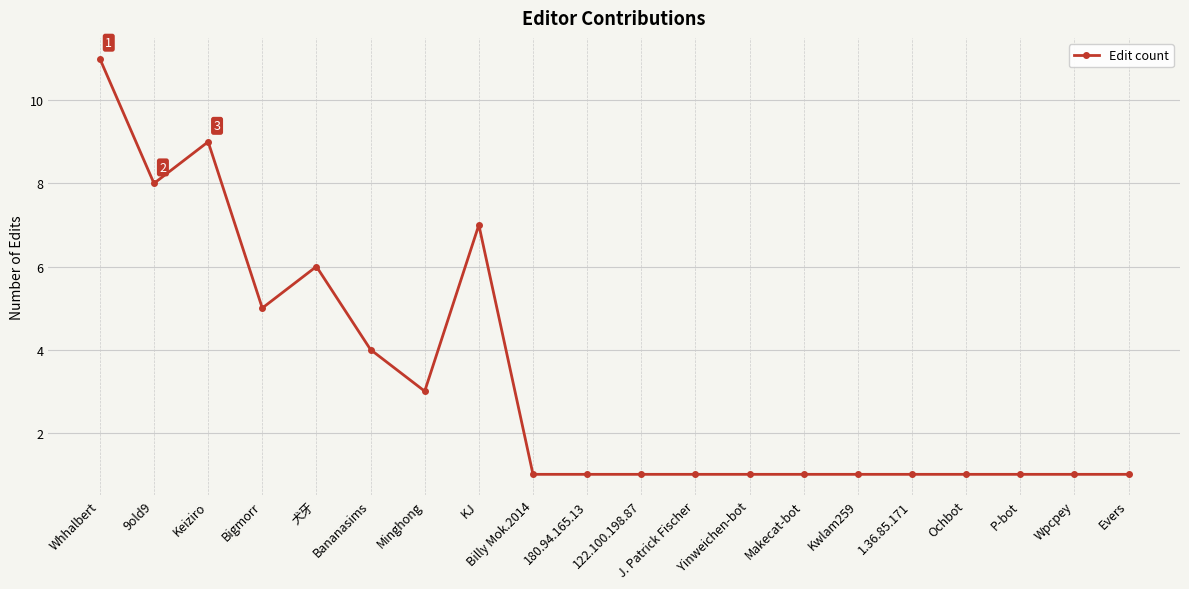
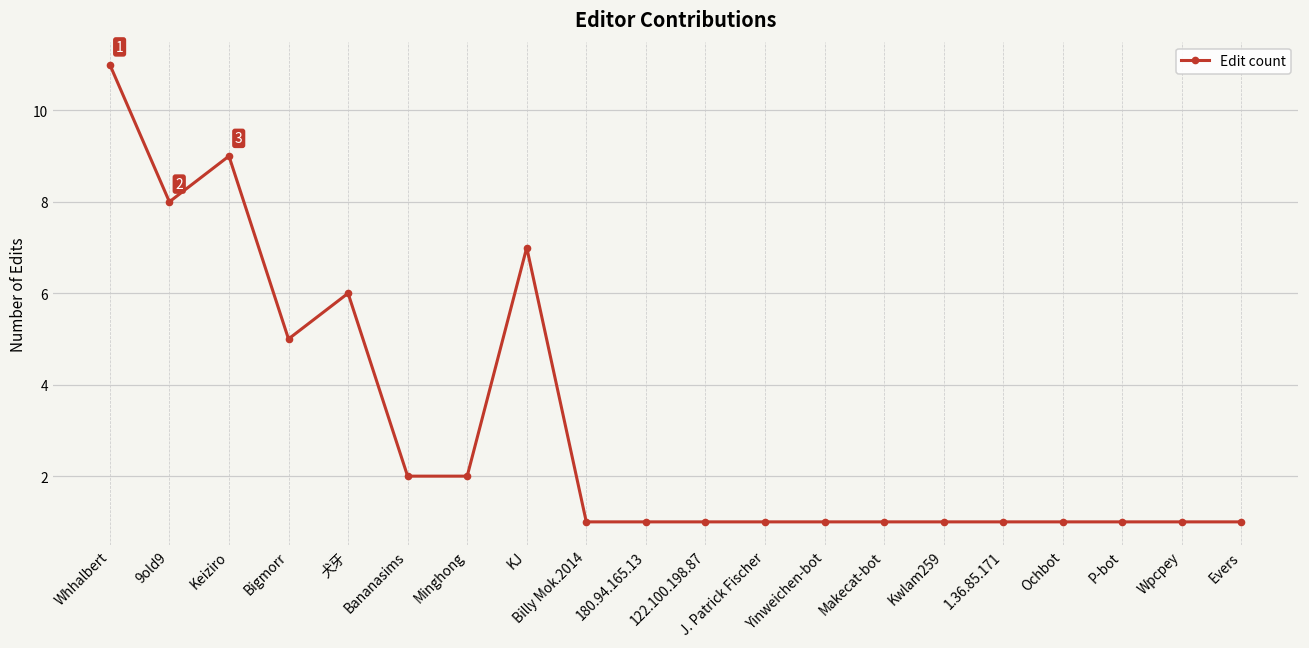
  {
    "Bigmorr": 5,
    "犬牙": 6,
-   "Bananasims": 4,
-   "Minghong": 3,
+   "Bananasims": 2,
+   "Minghong": 2,
    "KJ": 7,
    "Billy Mok.2014": 1,
    "180.94.165.13": 1,
    "122.100.198.87": 1,
    "J. Patrick Fischer": 1,
    "Yinweichen-bot": 1,
    "Makecat-bot": 1,
    "Kwlam259": 1,
    "1.36.85.171": 1,
    "Ochbot": 1,
    "P-bot": 1,
    "Wpcpey": 1,
    "Evers": 1
  }
